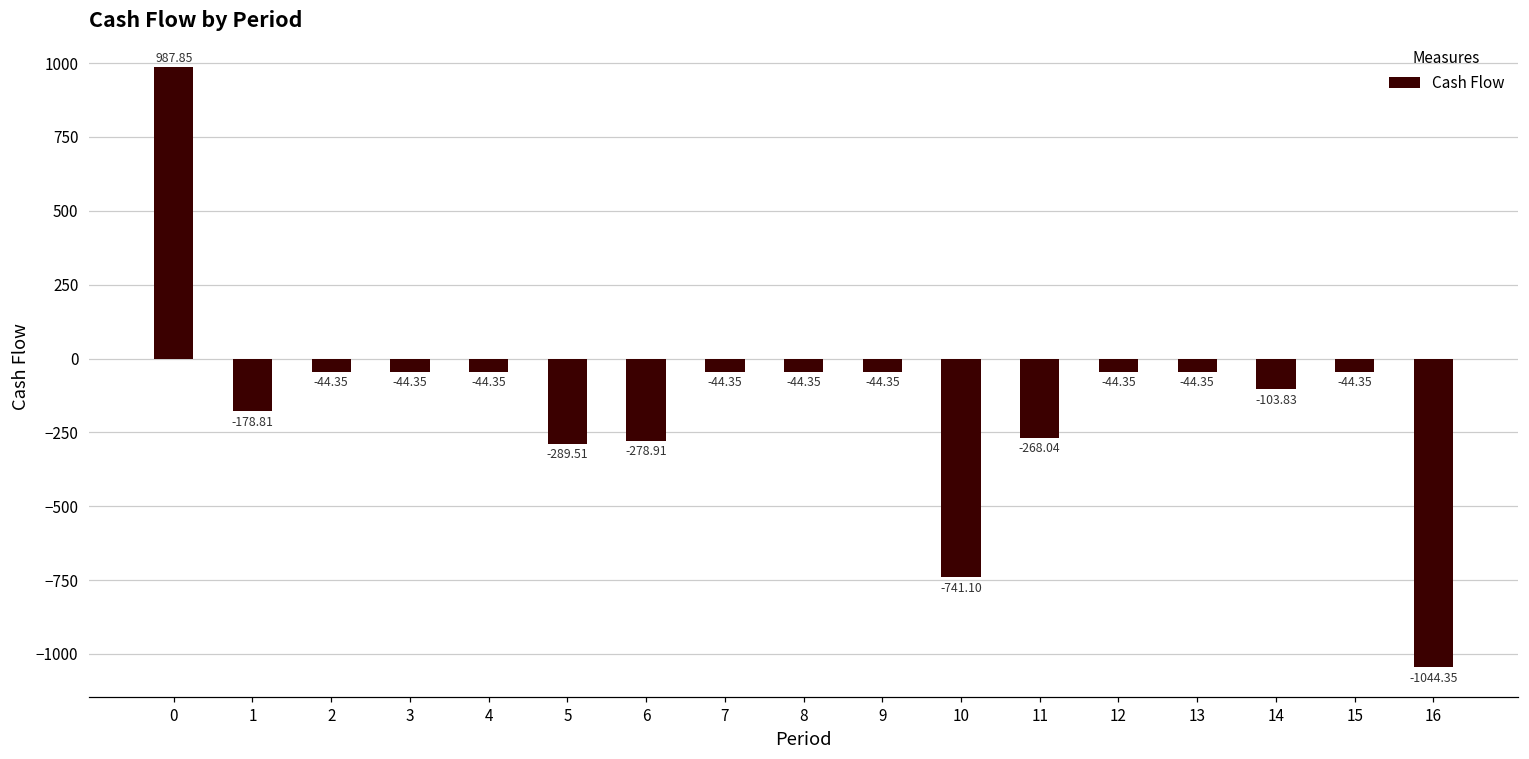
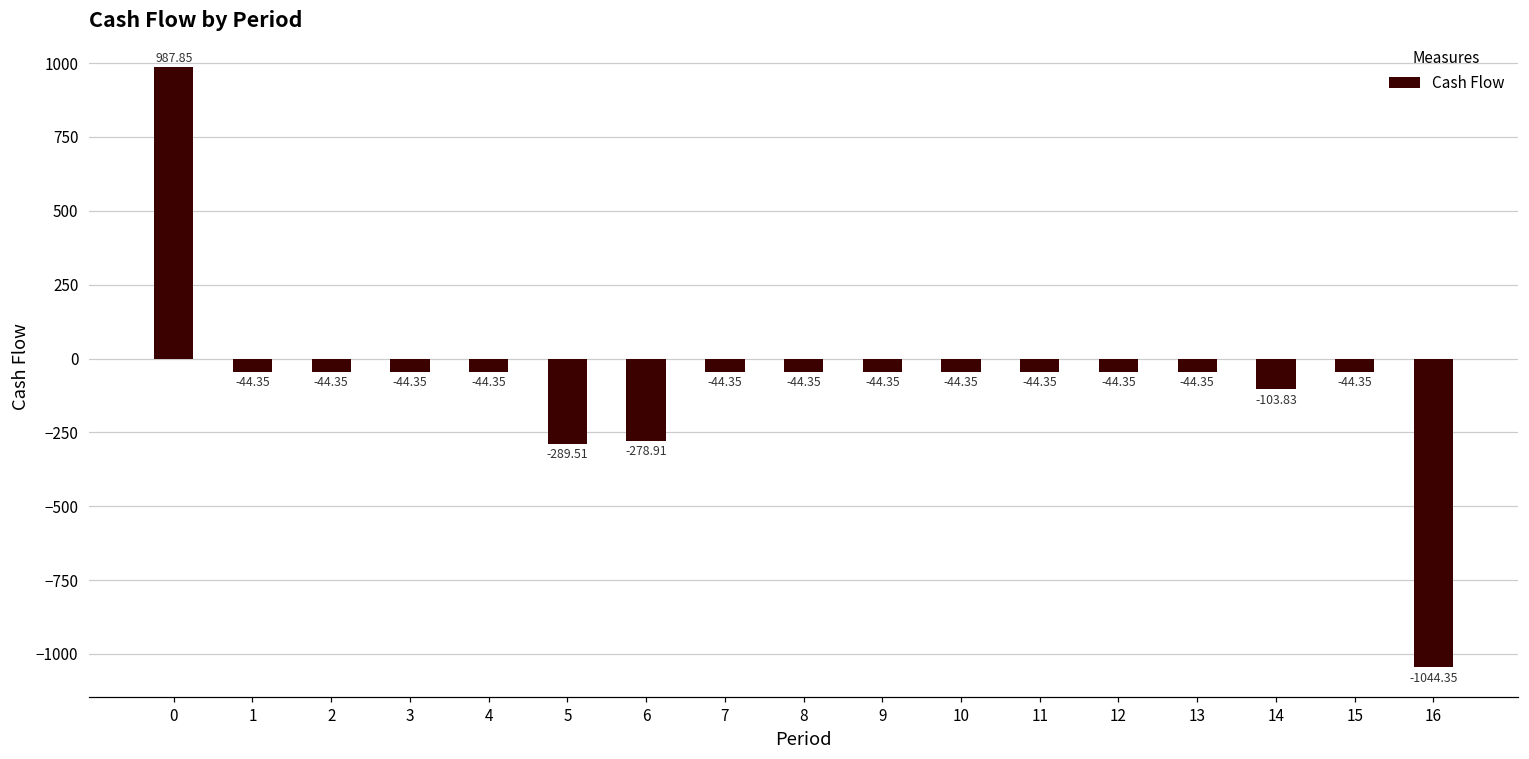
  {
    "0": 987.85,
-   "1": -178.81,
+   "1": -44.35,
    "2": -44.35,
    "3": -44.35,
    "4": -44.35,
    "5": -289.51,
    "6": -278.91,
    "7": -44.35,
    "8": -44.35,
    "9": -44.35,
-   "10": -741.10,
-   "11": -268.04,
+   "10": -44.35,
+   "11": -44.35,
    "12": -44.35,
    "13": -44.35,
    "14": -103.83,
    "15": -44.35,
    "16": -1044.35
  }
